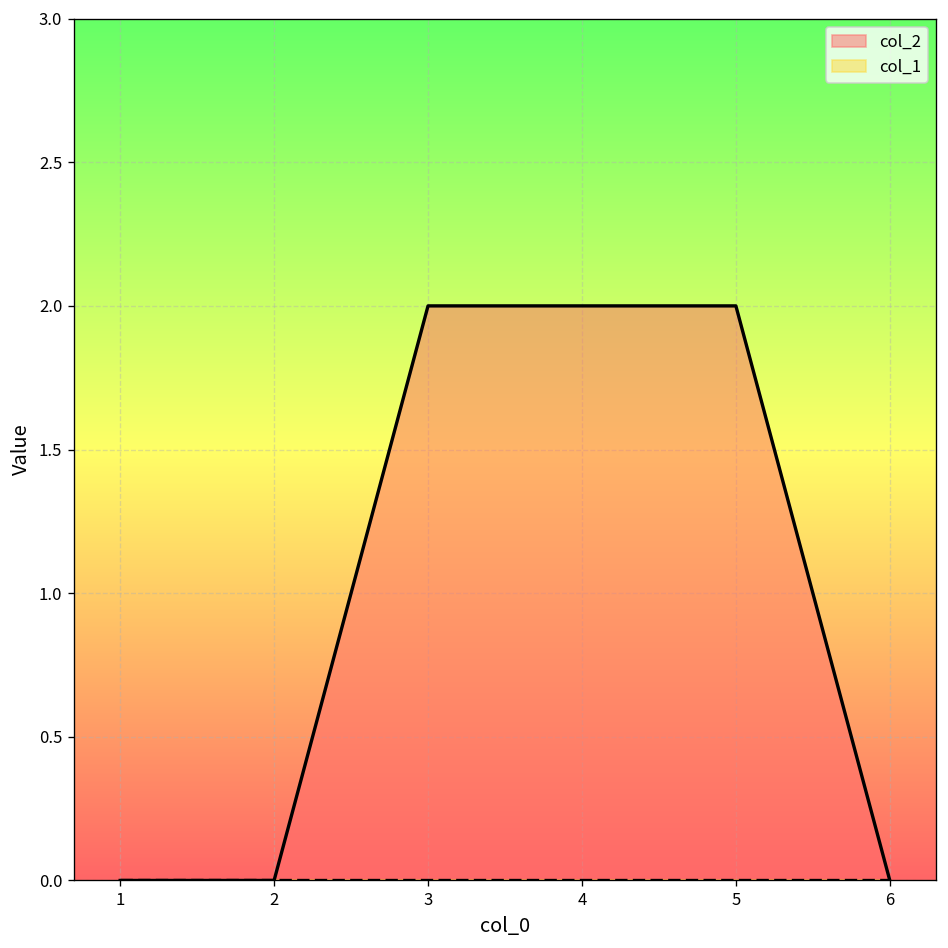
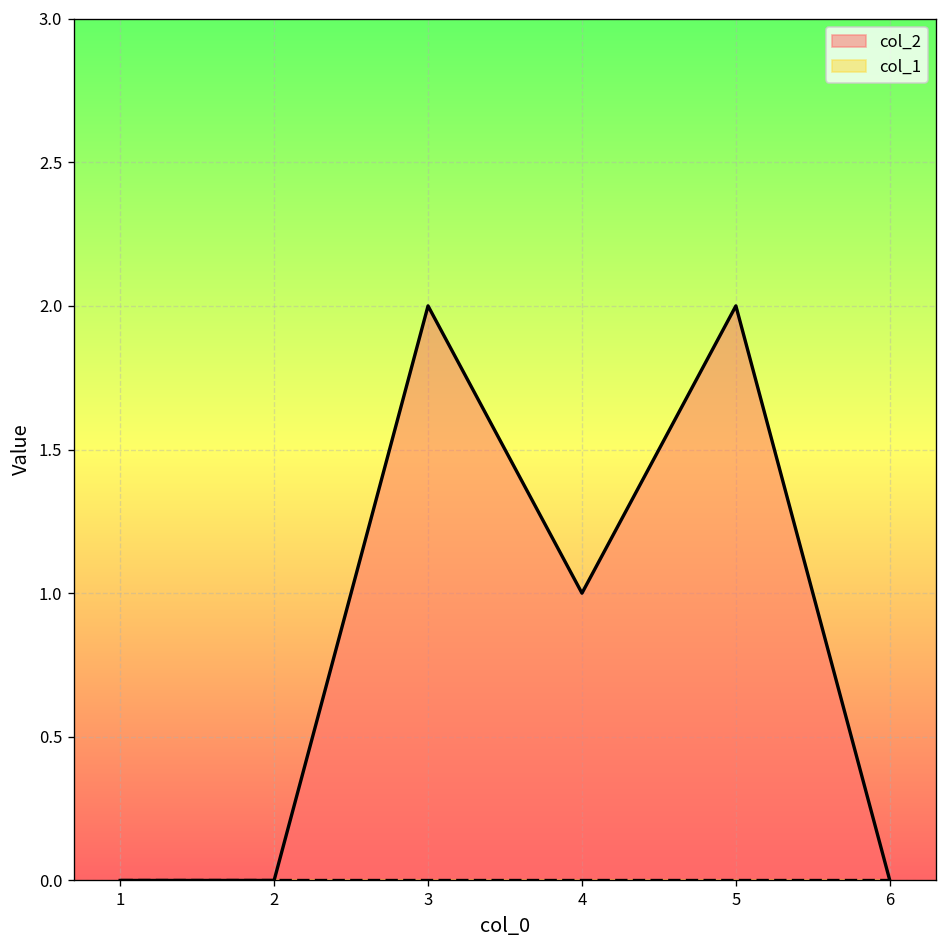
  {
    "col_2": {
      "3": 2,
-     "4": 2,
+     "4": 1,
      "5": 2
    },
    "col_1": {
      "3": 0,
      "4": 0,
      "5": 0
    }
  }
